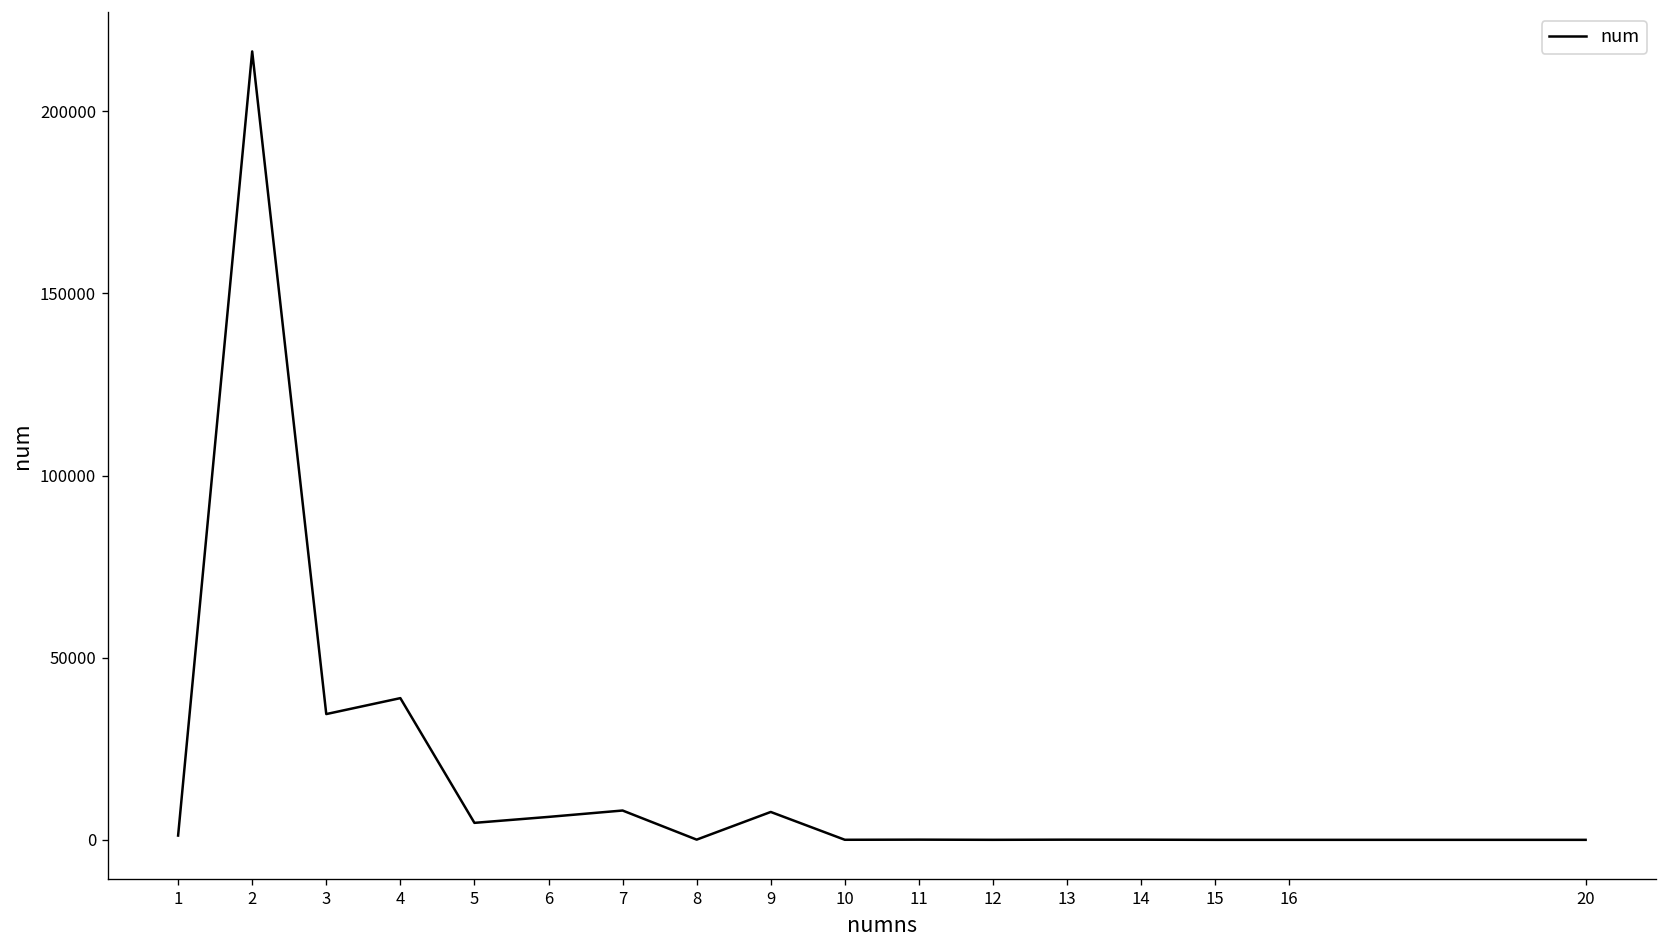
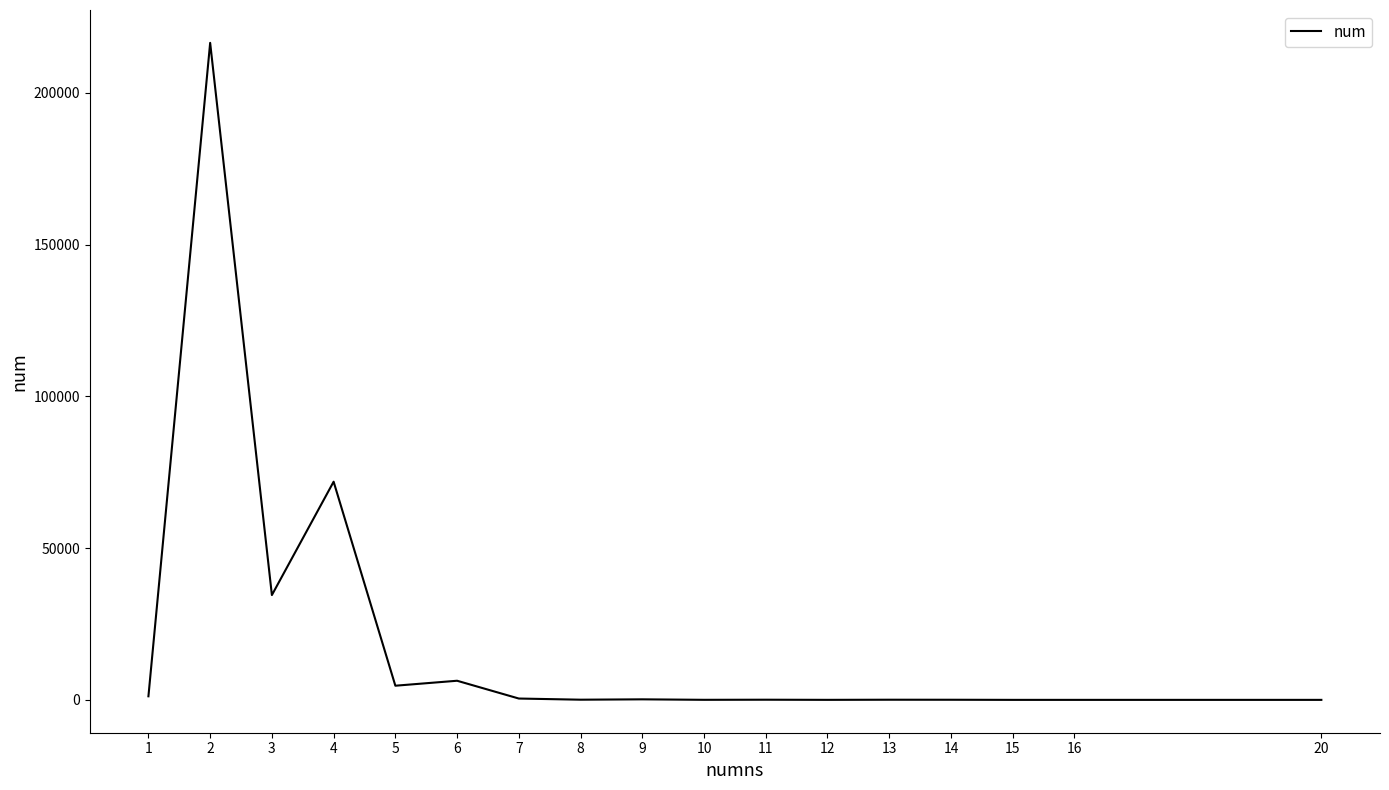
  {
    "1": 1000,
    "2": 216000,
    "3": 35000,
-   "4": 39000,
+   "4": 72000,
    "5": 5000,
    "6": 6000,
-   "7": 8000,
+   "7": 0,
    "8": 0,
-   "9": 8000,
+   "9": 0,
    "10": 0,
    "11": 0,
    "12": 0,
    "13": 0,
    "14": 0,
    "15": 0,
    "16": 0,
    "20": 0
  }
